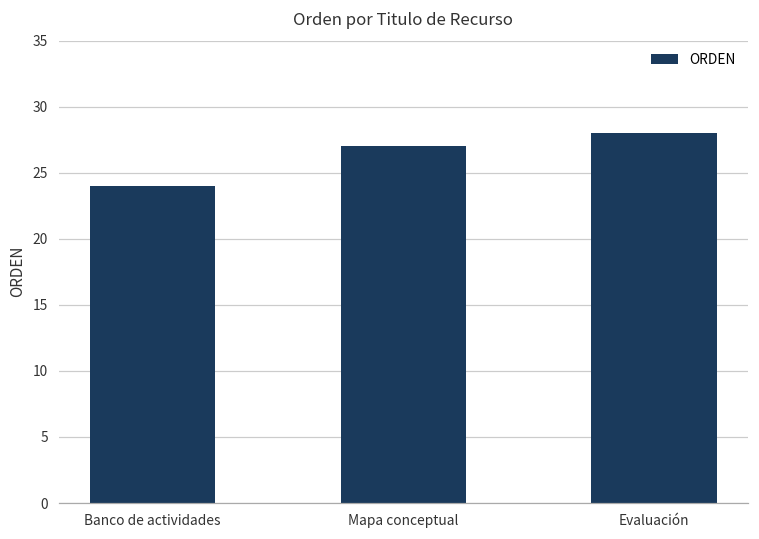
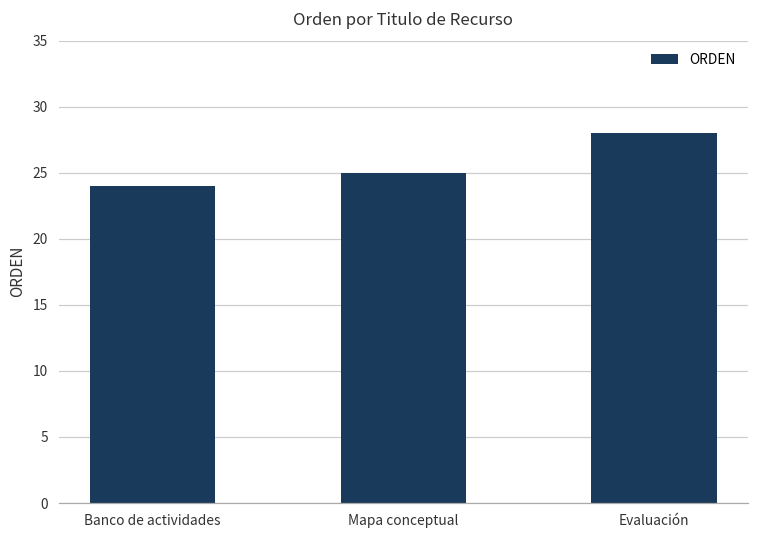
  {
    "Banco de actividades": 24,
-   "Mapa conceptual": 27,
+   "Mapa conceptual": 25,
    "Evaluación": 28
  }
